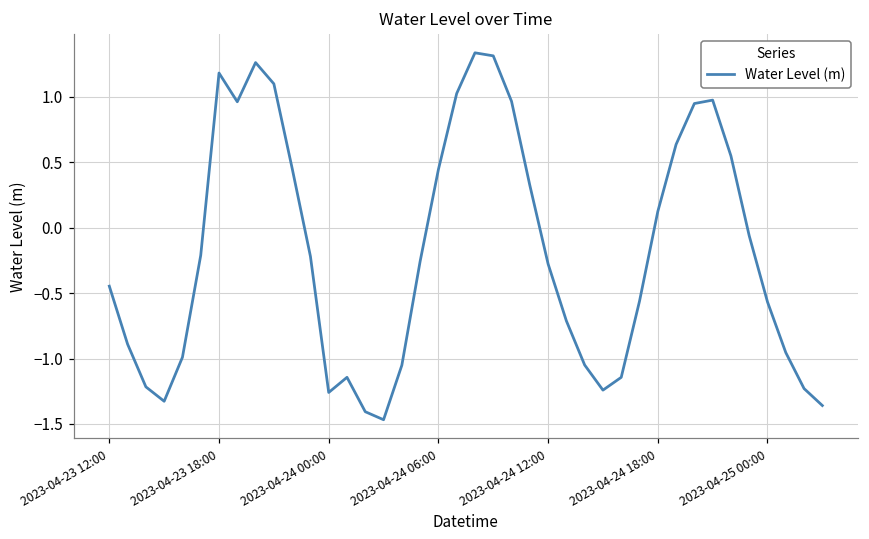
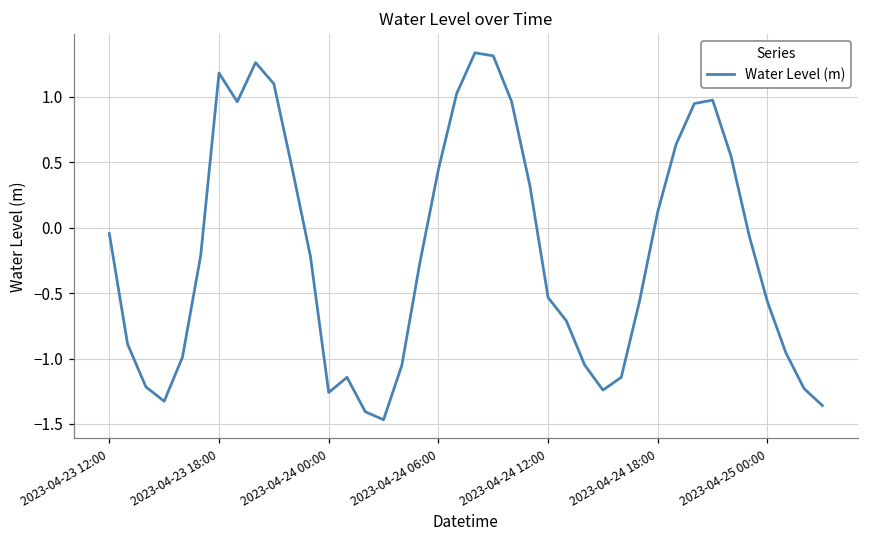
  {
-   "2023-04-23 12:00": -0.45,
+   "2023-04-23 12:00": -0.04,
    "2023-04-23 18:00": 1.18,
    "2023-04-24 00:00": -1.26,
    "2023-04-24 06:00": 0.44,
-   "2023-04-24 12:00": -0.28,
+   "2023-04-24 12:00": -0.53,
    "2023-04-24 18:00": 0.12,
    "2023-04-25 00:00": -0.57
  }
